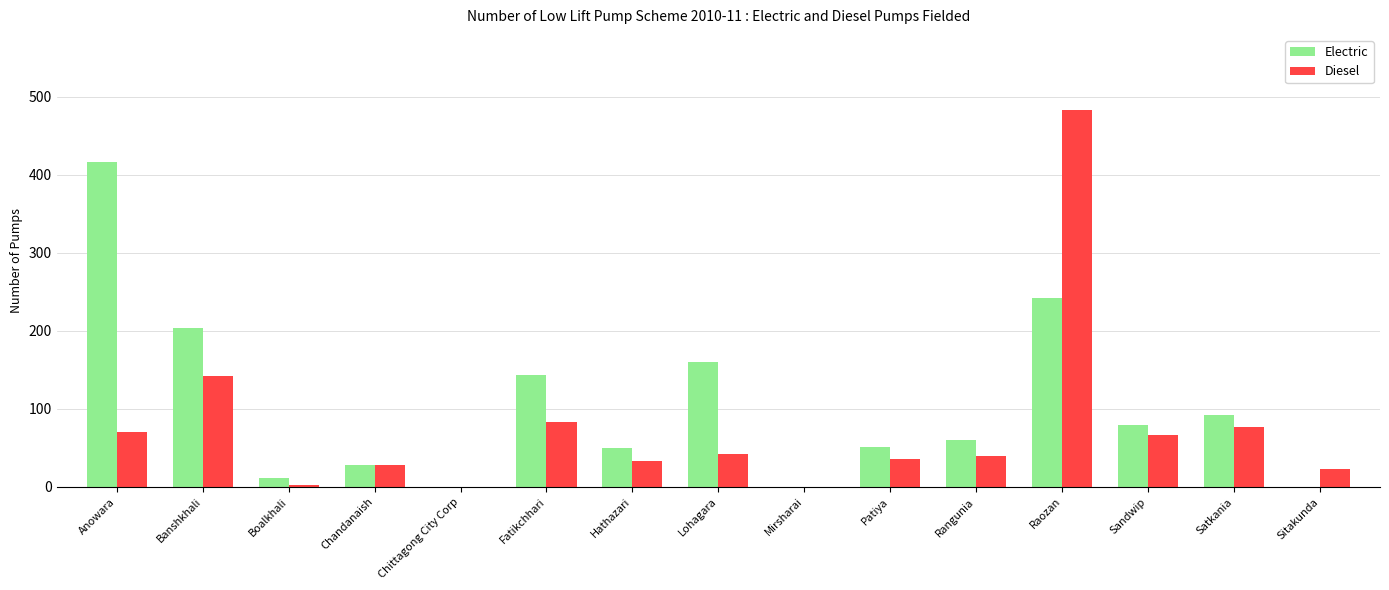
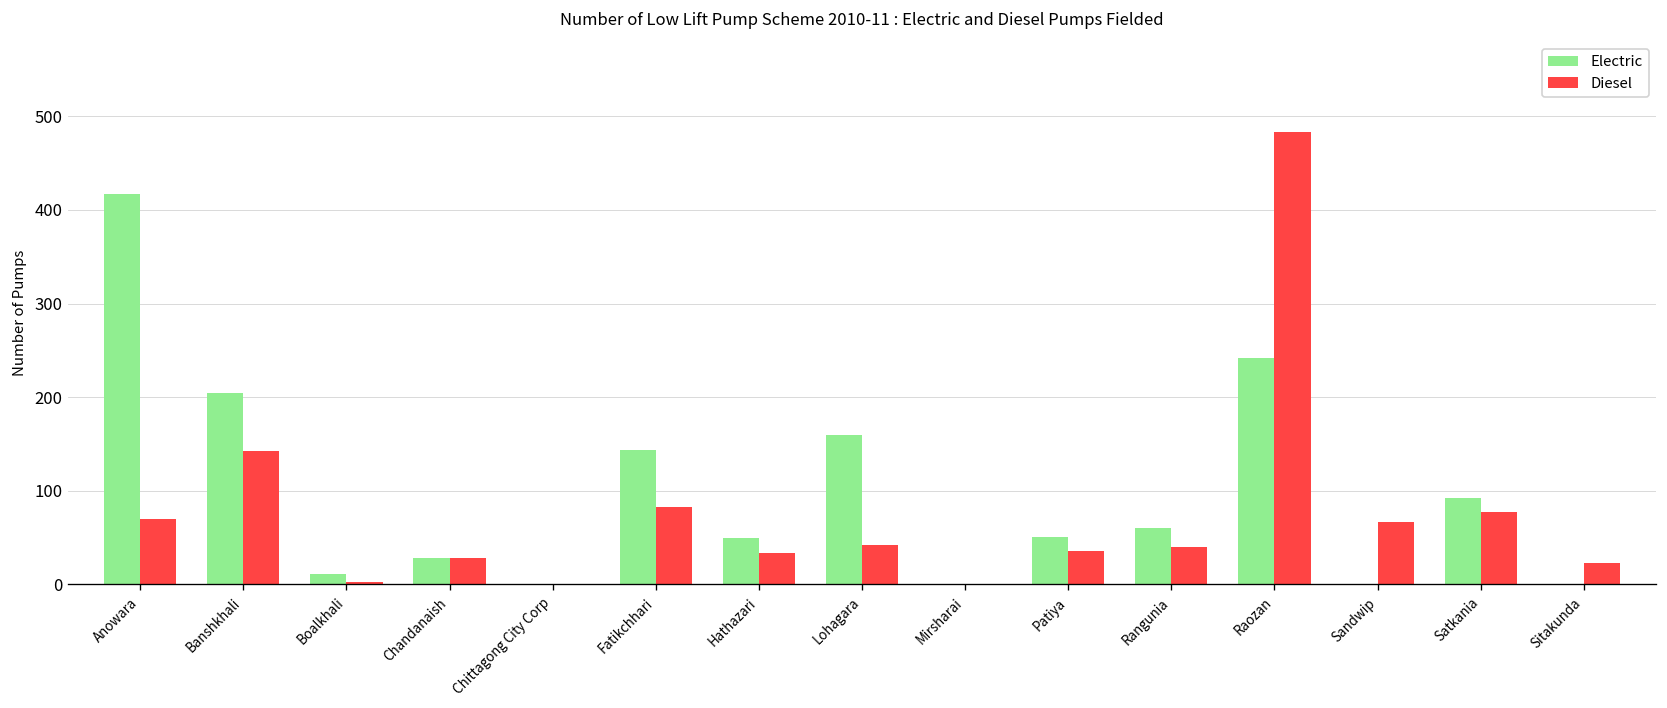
  {
    "Electric": {
      "Anowara": 420,
      "Banshkhali": 200,
      "Boalkhali": 10,
      "Chandanaish": 30,
      "Chittagong City Corp": 0,
      "Fatikchhari": 140,
      "Hathazari": 50,
      "Lohagara": 160,
      "Mirsharai": 0,
      "Patiya": 50,
      "Rangunia": 60,
      "Raozan": 240,
-     "Sandwip": 80,
+     "Sandwip": 0,
      "Satkania": 90,
      "Sitakunda": 0
    },
    "Diesel": {
      "Anowara": 70,
      "Banshkhali": 140,
      "Chandanaish": 30,
      "Chittagong City Corp": 0,
      "Fatikchhari": 80,
      "Hathazari": 30,
      "Lohagara": 40,
      "Mirsharai": 0,
      "Patiya": 40,
      "Rangunia": 40,
      "Raozan": 480,
      "Sandwip": 70,
      "Satkania": 80,
      "Sitakunda": 20
    }
  }
